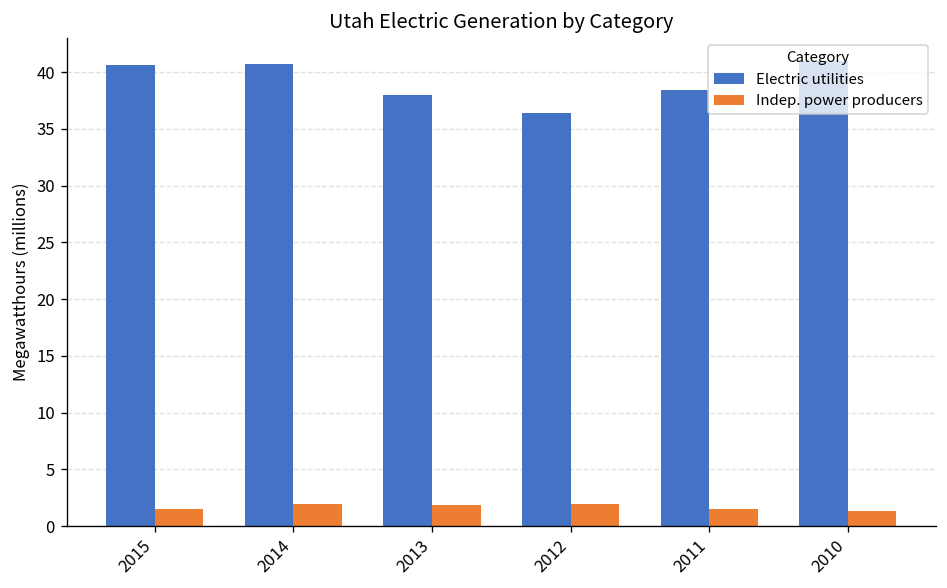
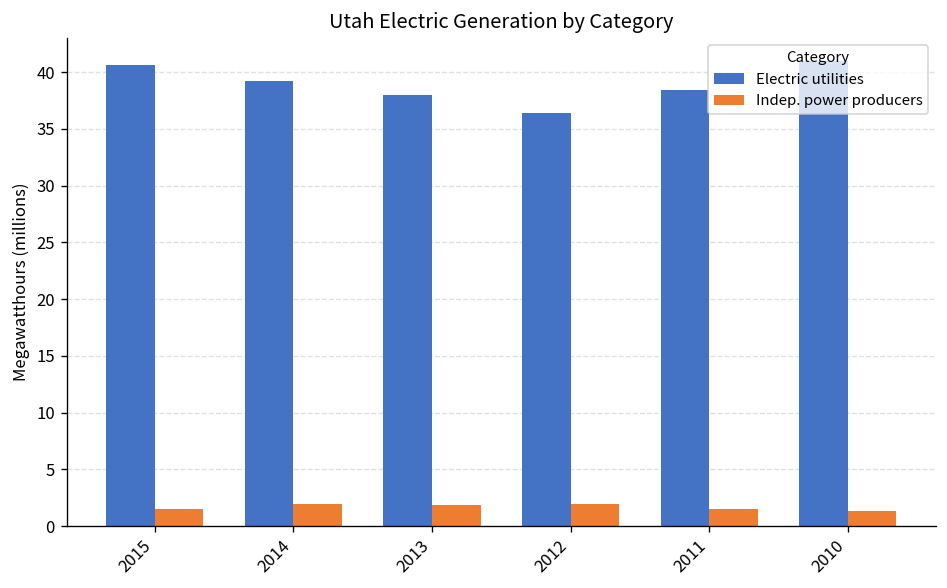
  {
    "Electric utilities": {
      "2015": 41,
-     "2014": 41,
+     "2014": 39,
      "2013": 38,
      "2012": 36,
      "2011": 38
    },
    "Indep. power producers": {
      "2015": 1,
      "2014": 2,
      "2013": 2,
      "2012": 2,
      "2011": 2,
      "2010": 1
    }
  }
